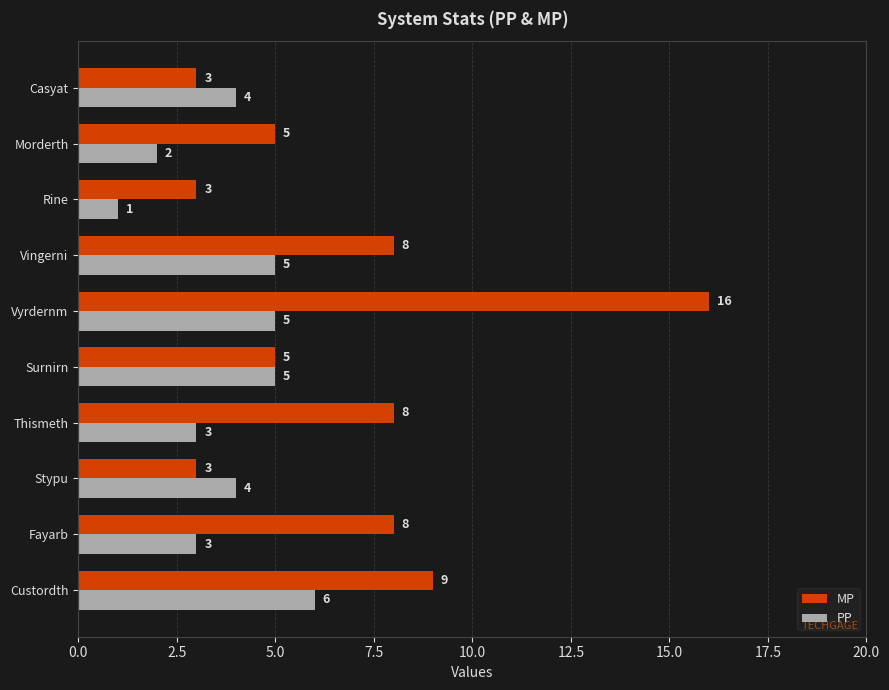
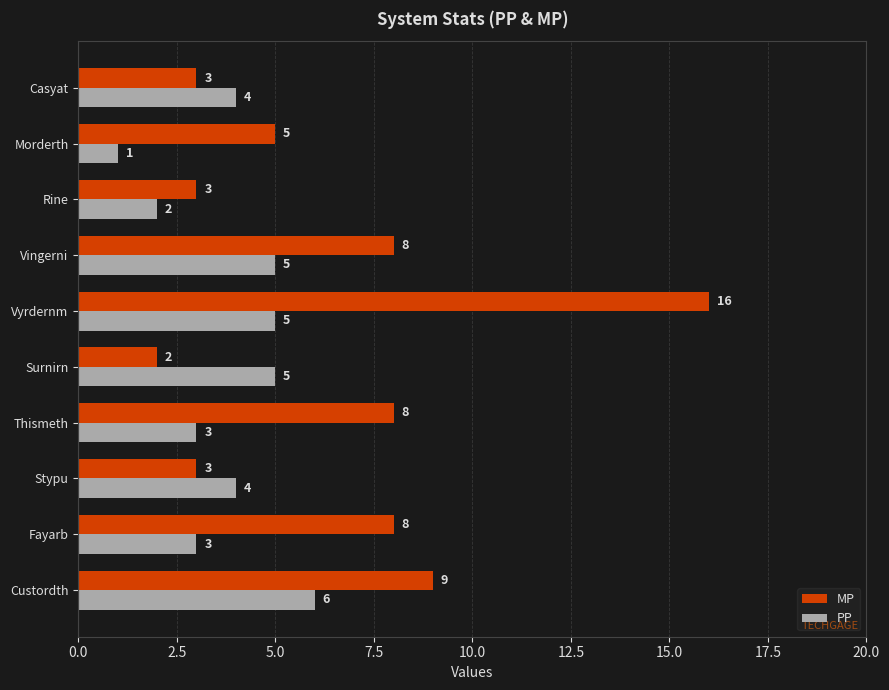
  {
    "MP": {
      "Casyat": 3,
      "Morderth": 5,
      "Rine": 3,
      "Vingerni": 8,
      "Vyrdernm": 16,
-     "Surnirn": 5,
+     "Surnirn": 2,
      "Thismeth": 8,
      "Stypu": 3,
      "Fayarb": 8,
      "Custordth": 9
    },
    "PP": {
      "Casyat": 4,
-     "Morderth": 2,
-     "Rine": 1,
+     "Morderth": 1,
+     "Rine": 2,
      "Vingerni": 5,
      "Vyrdernm": 5,
      "Surnirn": 5,
      "Thismeth": 3,
      "Stypu": 4,
      "Fayarb": 3,
      "Custordth": 6
    }
  }
